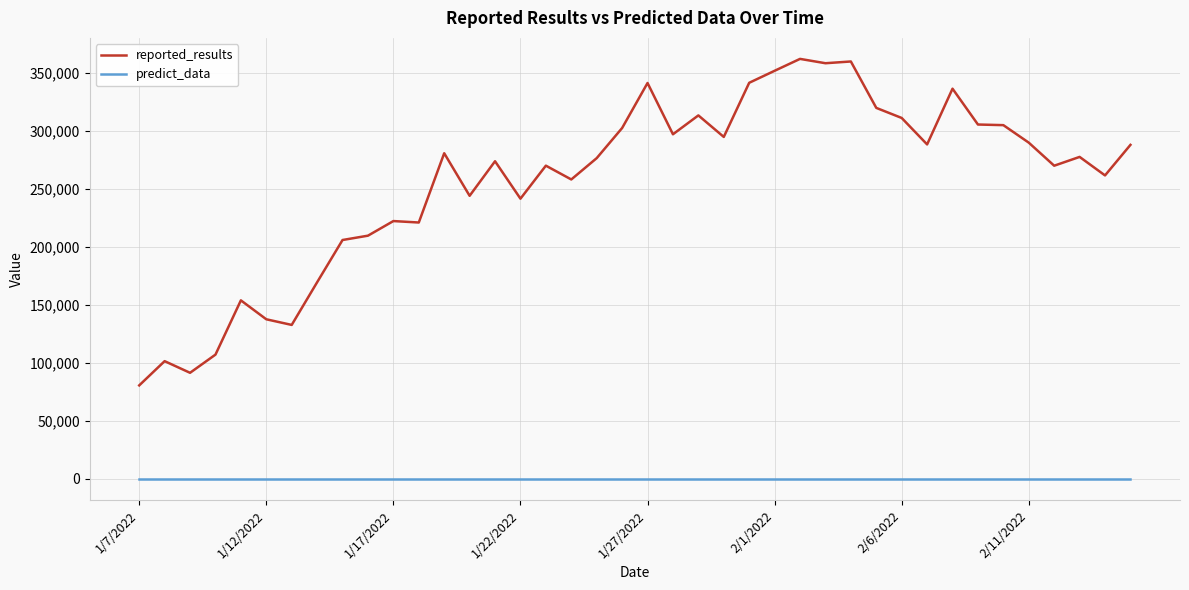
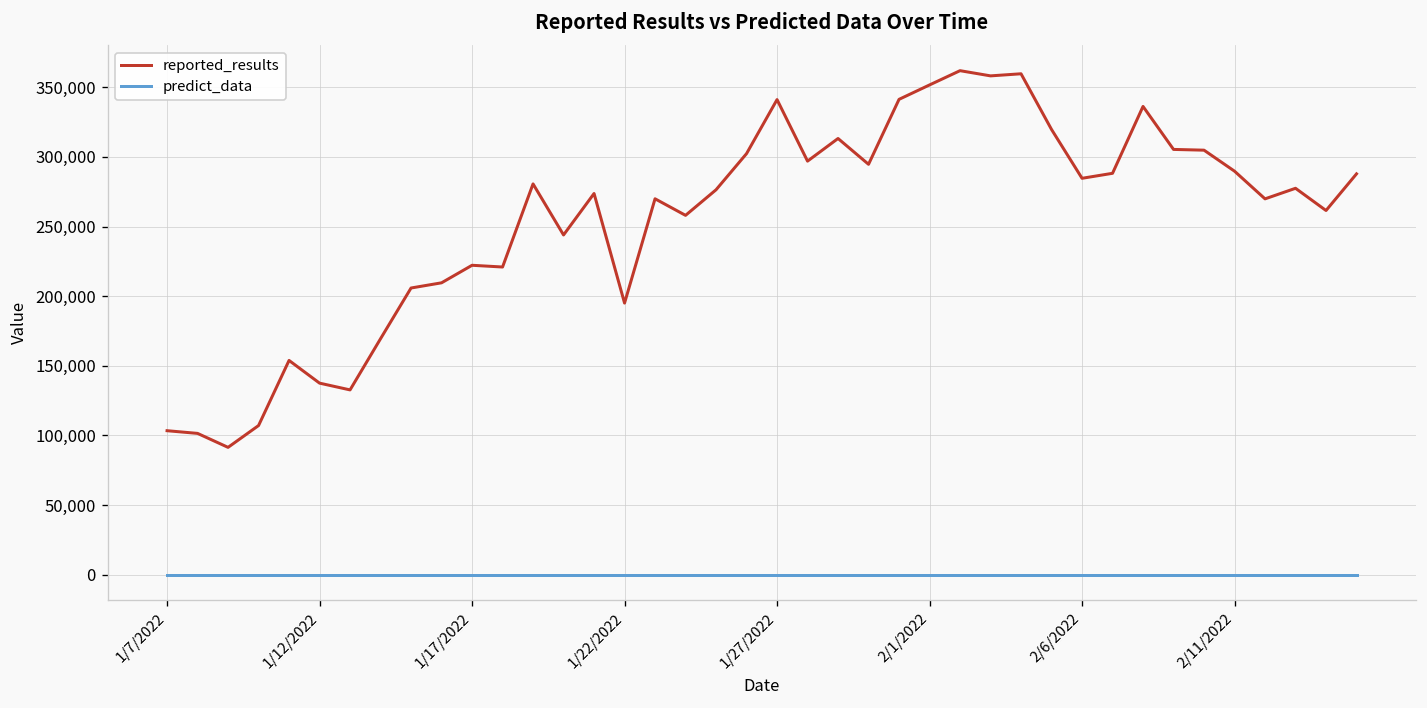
  {
    "reported_results": {
-     "1/7/2022": "81,000",
+     "1/7/2022": "103,000",
      "1/12/2022": "138,000",
      "1/17/2022": "222,000",
-     "1/22/2022": "241,000",
+     "1/22/2022": "195,000",
      "1/27/2022": "341,000",
      "2/1/2022": "352,000",
-     "2/6/2022": "311,000",
+     "2/6/2022": "285,000",
      "2/11/2022": "290,000"
    },
    "predict_data": {
      "1/7/2022": "0",
      "1/12/2022": "0",
      "1/17/2022": "0",
      "1/22/2022": "0",
      "1/27/2022": "0",
      "2/1/2022": "0",
      "2/6/2022": "0",
      "2/11/2022": "0"
    }
  }
